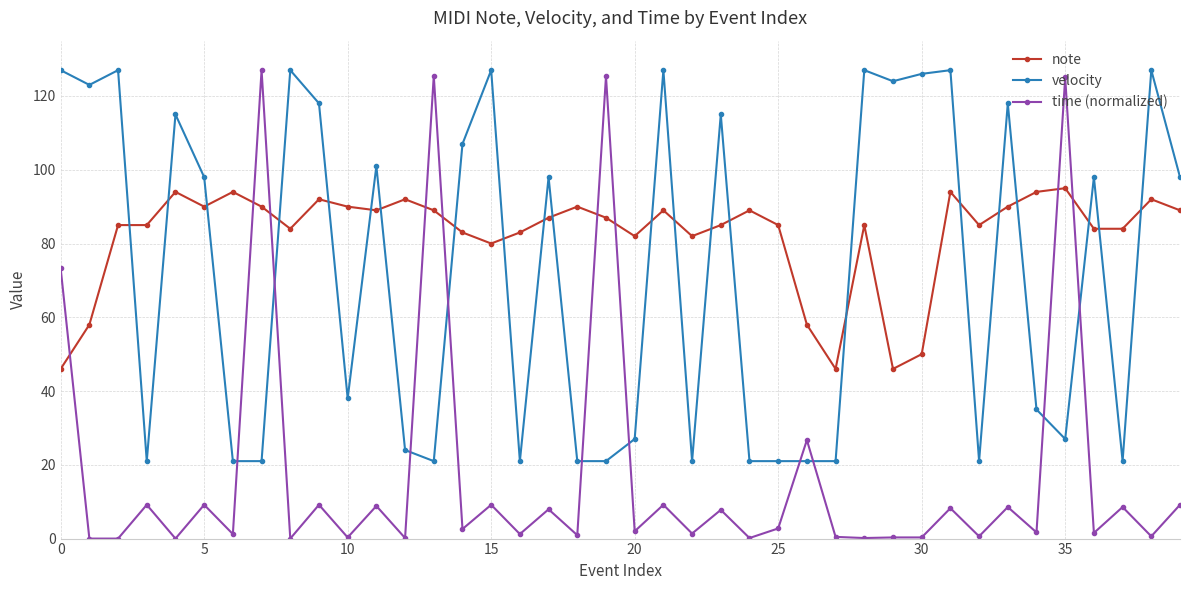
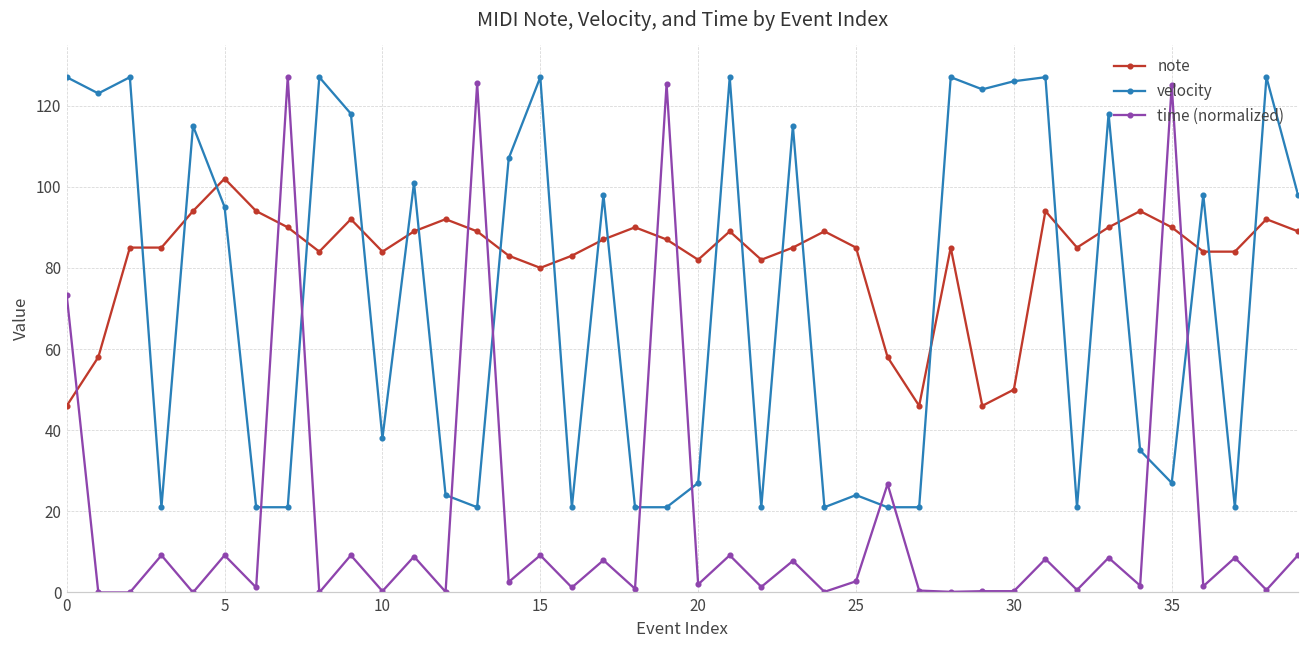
  {
    "note": {
      "0": 46,
-     "5": 90,
-     "10": 90,
+     "5": 102,
+     "10": 84,
      "15": 80,
      "20": 82,
      "25": 85,
      "30": 50,
-     "35": 95
+     "35": 90
    },
    "velocity": {
      "0": 127,
-     "5": 98,
+     "5": 95,
      "10": 38,
      "15": 127,
      "20": 27,
-     "25": 21,
+     "25": 24,
      "30": 126,
      "35": 27
    },
    "time (normalized)": {
      "0": 73,
      "5": 9,
      "10": 0,
      "15": 9,
      "20": 2,
      "25": 3,
      "30": 0,
      "35": 125
    }
  }
